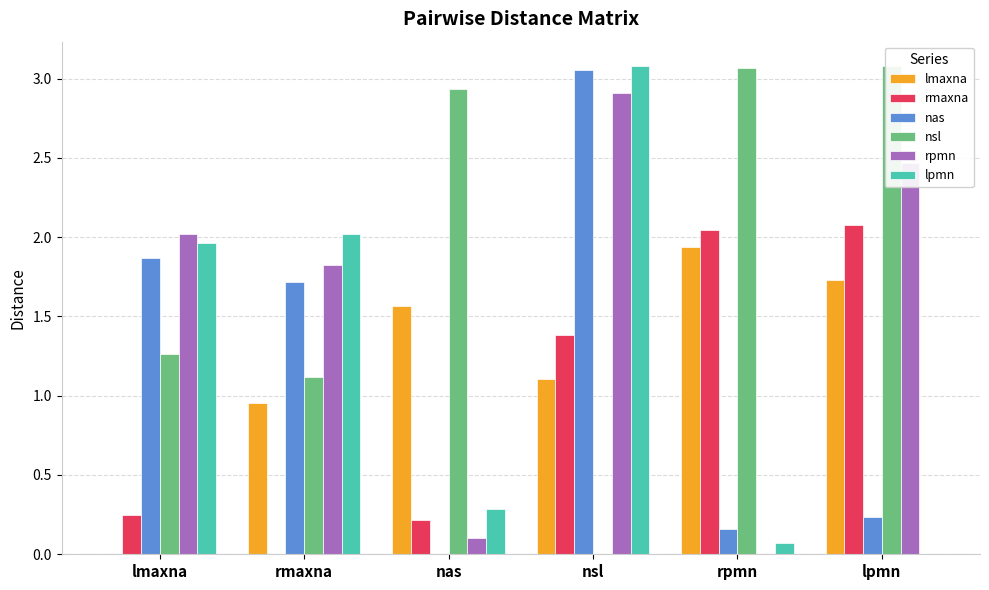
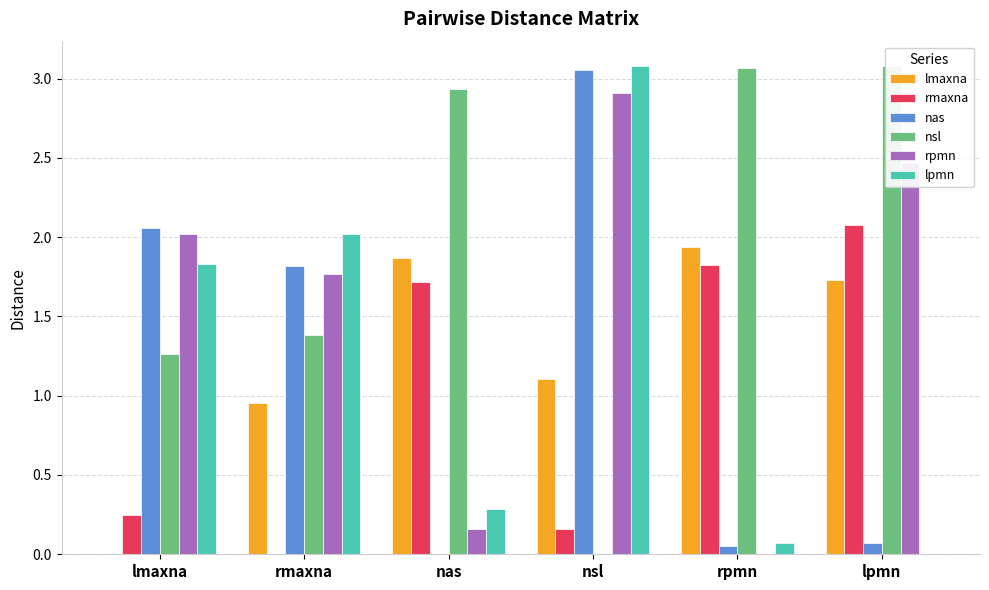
  {
    "lmaxna": {
      "lmaxna": 0.00,
      "rmaxna": 0.95,
-     "nas": 1.56,
+     "nas": 1.87,
      "nsl": 1.11,
      "rpmn": 1.94,
      "lpmn": 1.73
    },
    "rmaxna": {
      "lmaxna": 0.25,
      "rmaxna": 0.00,
-     "nas": 0.21,
-     "nsl": 1.38,
-     "rpmn": 2.04,
+     "nas": 1.72,
+     "nsl": 0.16,
+     "rpmn": 1.82,
      "lpmn": 2.08
    },
    "nas": {
-     "lmaxna": 1.87,
-     "rmaxna": 1.72,
+     "lmaxna": 2.06,
+     "rmaxna": 1.82,
      "nas": 0.00,
      "nsl": 3.05,
-     "rpmn": 0.16,
-     "lpmn": 0.23
+     "rpmn": 0.05,
+     "lpmn": 0.07
    },
    "nsl": {
      "lmaxna": 1.26,
-     "rmaxna": 1.12,
+     "rmaxna": 1.38,
      "nas": 2.93,
      "nsl": 0.00,
      "rpmn": 3.07
    },
    "rpmn": {
      "lmaxna": 2.02,
-     "rmaxna": 1.82,
-     "nas": 0.10,
+     "rmaxna": 1.77,
+     "nas": 0.16,
      "nsl": 2.91,
      "rpmn": 0.00
    },
    "lpmn": {
-     "lmaxna": 1.97,
+     "lmaxna": 1.83,
      "rmaxna": 2.02,
      "nas": 0.28,
      "nsl": 3.08,
      "rpmn": 0.07,
      "lpmn": 0.00
    }
  }
